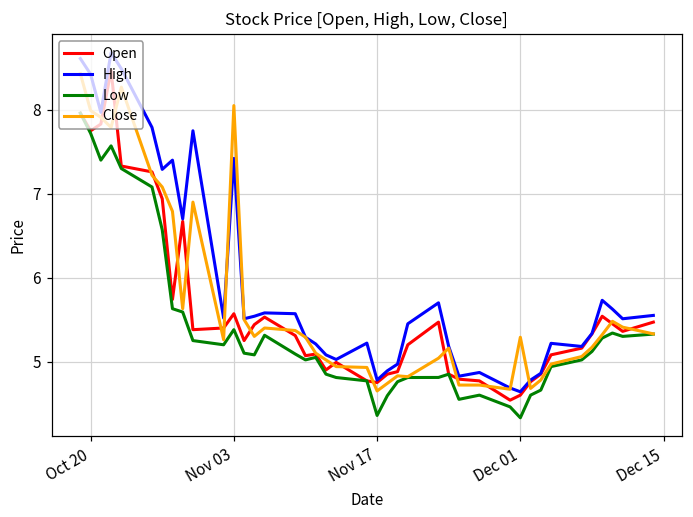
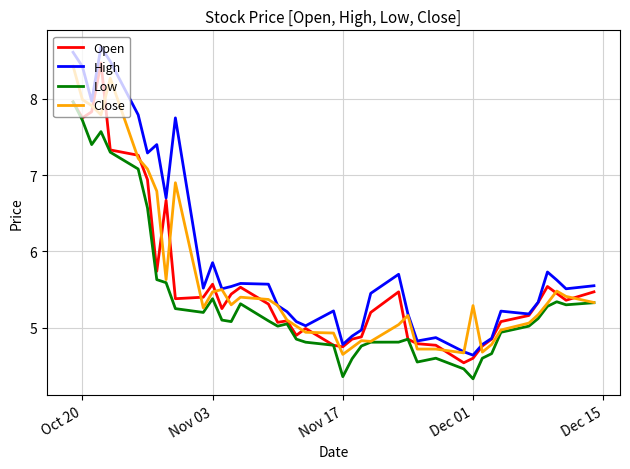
  {
    "Open": {
      "Nov 03": 5.6,
      "Dec 01": 4.6
    },
    "High": {
-     "Nov 03": 7.4,
+     "Nov 03": 5.9,
      "Dec 01": 4.6
    },
    "Low": {
      "Nov 03": 5.4,
      "Nov 17": 4.4,
      "Dec 01": 4.3
    },
    "Close": {
-     "Nov 03": 8.1,
+     "Nov 03": 5.5,
      "Nov 17": 4.7,
      "Dec 01": 5.3
    }
  }
